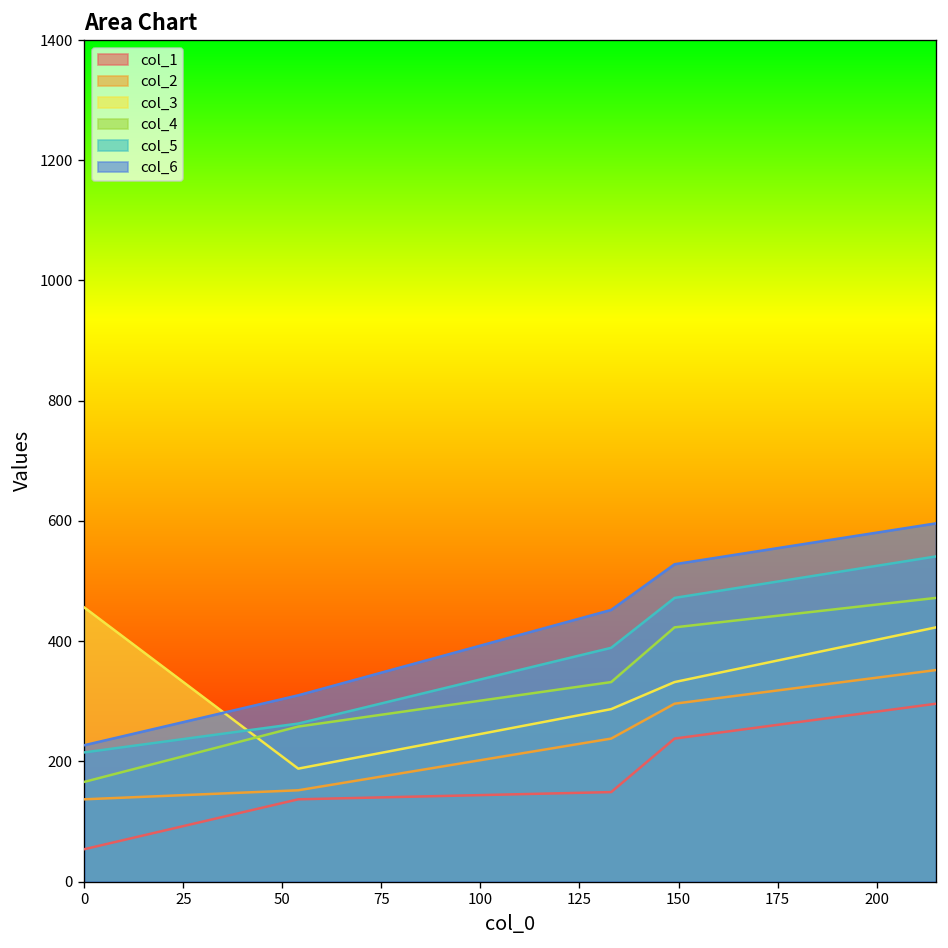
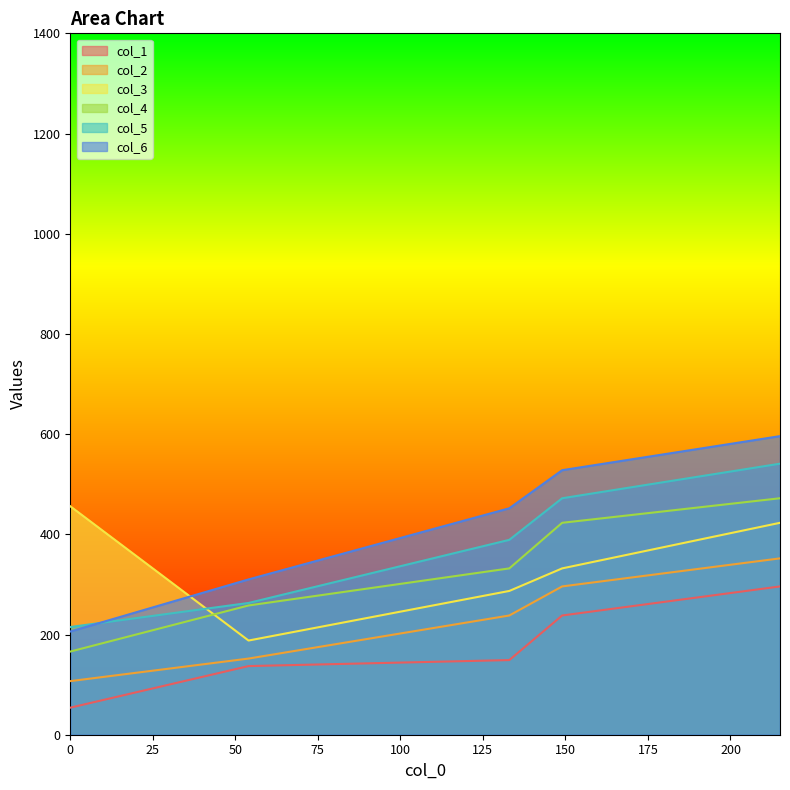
  {
    "col_1": {
      "0": 50
    },
    "col_2": {
-     "0": 140
+     "0": 110
    },
    "col_3": {
      "0": 460
    },
    "col_4": {
      "0": 170
    },
    "col_5": {
      "0": 220
    },
    "col_6": {
-     "0": 230
+     "0": 210
    }
  }
